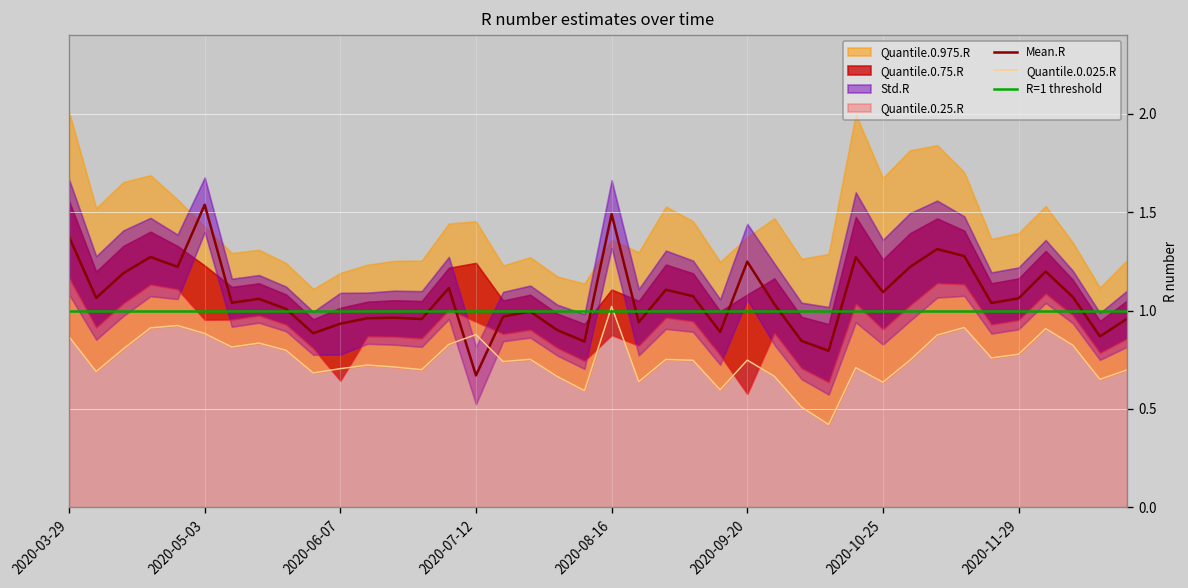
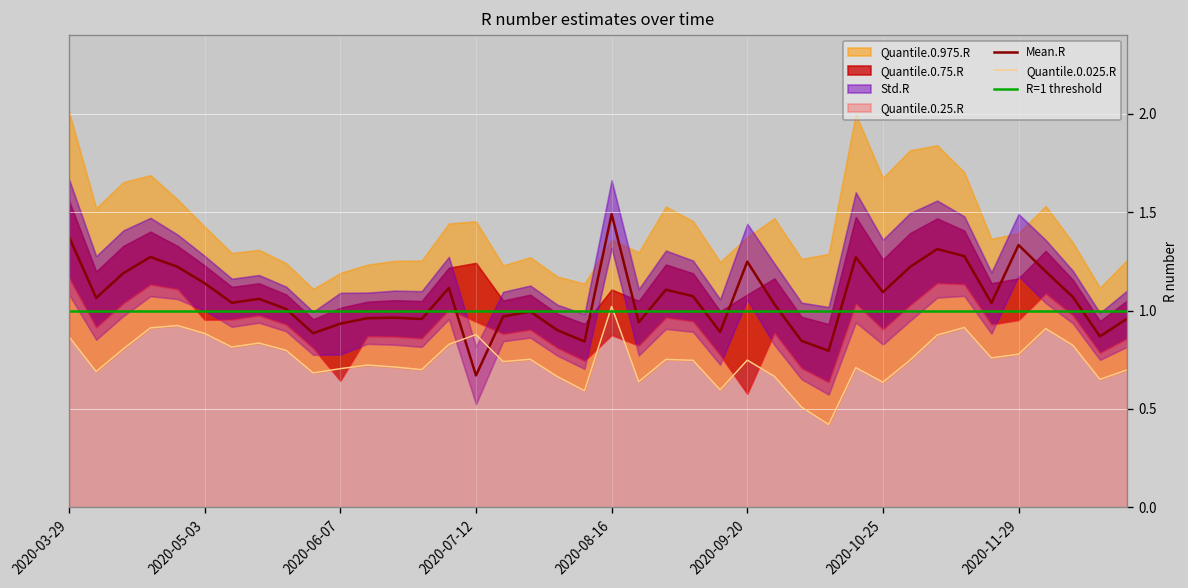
  {
    "Mean.R": {
      "2020-03-29": 1.37,
-     "2020-05-03": 1.54,
+     "2020-05-03": 1.14,
      "2020-06-07": 0.93,
      "2020-07-12": 0.67,
      "2020-08-16": 1.49,
      "2020-09-20": 1.25,
      "2020-10-25": 1.09,
-     "2020-11-29": 1.06
+     "2020-11-29": 1.33
    },
    "Quantile.0.025.R": {
      "2020-03-29": 0.87,
      "2020-05-03": 0.88,
      "2020-06-07": 0.70,
      "2020-07-12": 0.88,
      "2020-08-16": 1.02,
      "2020-09-20": 0.75,
      "2020-10-25": 0.64,
      "2020-11-29": 0.78
    },
    "Quantile.0.25.R": {
      "2020-03-29": 1.17,
      "2020-05-03": 0.95,
      "2020-06-07": 0.64,
      "2020-07-12": 0.94,
      "2020-08-16": 0.88,
      "2020-09-20": 0.58,
      "2020-10-25": 0.90,
      "2020-11-29": 0.95
    }
  }
